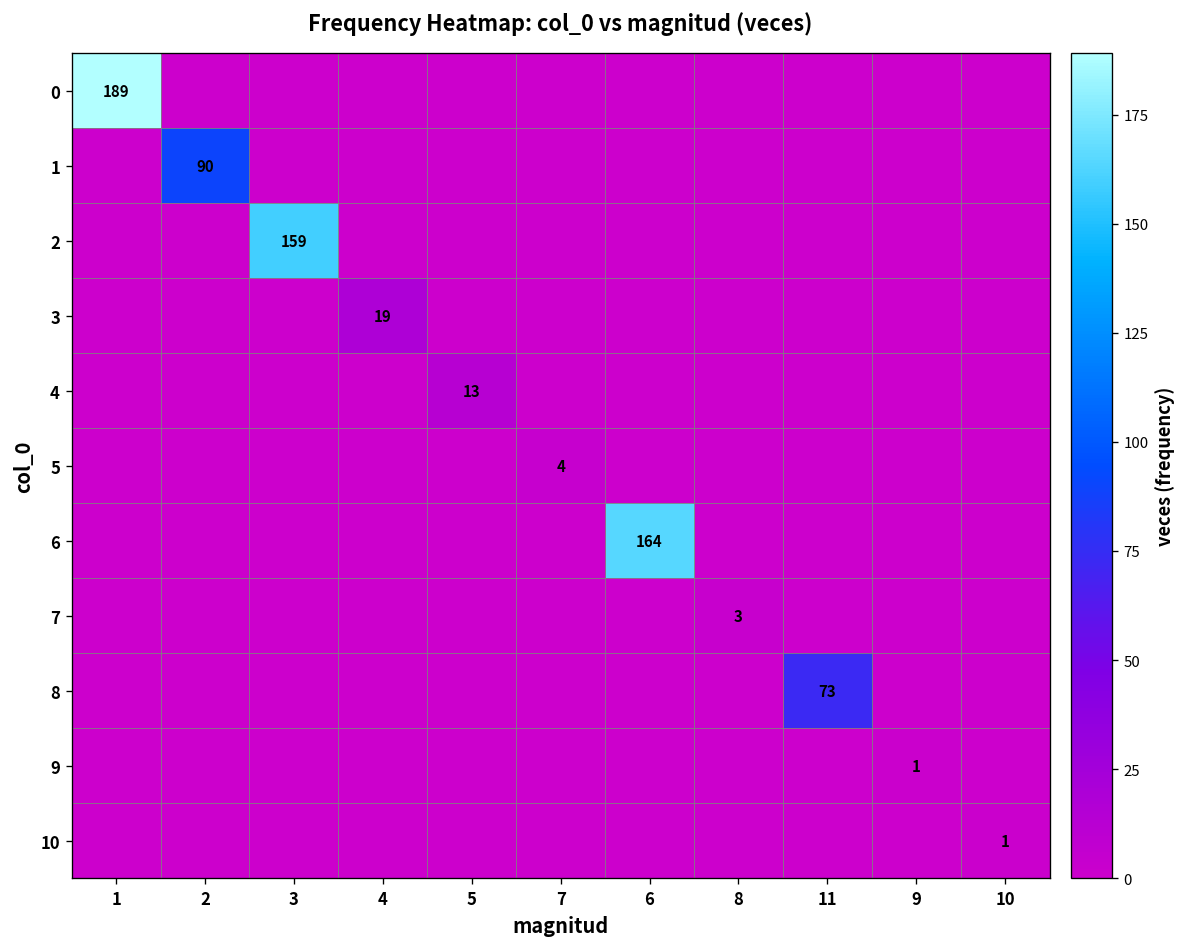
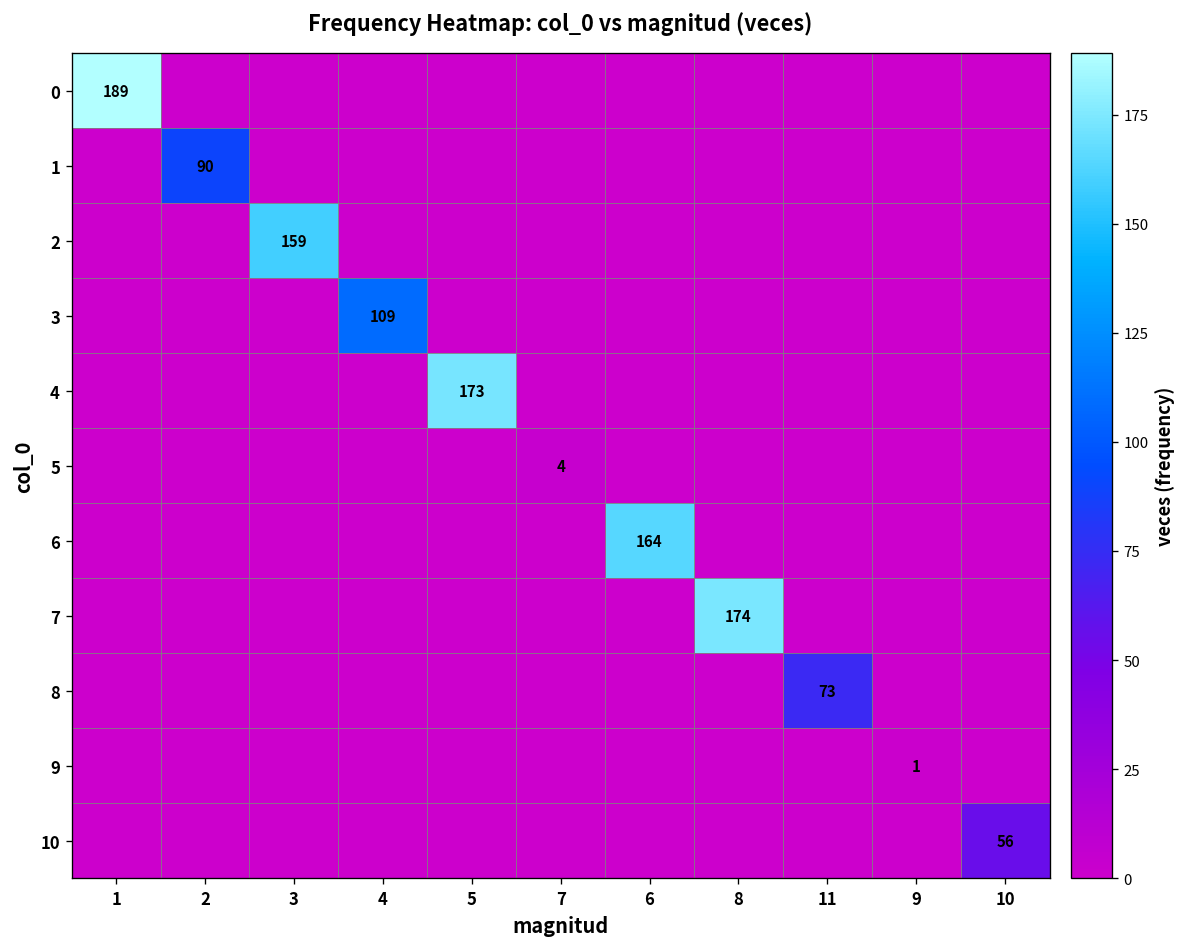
  {
    "0": {
      "1": 189
    },
    "1": {
      "2": 90
    },
    "2": {
      "3": 159
    },
    "3": {
-     "4": 19
+     "4": 109
    },
    "4": {
-     "5": 13
+     "5": 173
    },
    "5": {
      "7": 4
    },
    "6": {
      "6": 164
    },
    "7": {
-     "8": 3
+     "8": 174
    },
    "8": {
      "11": 73
    },
    "9": {
      "9": 1
    },
    "10": {
-     "10": 1
+     "10": 56
    }
  }
